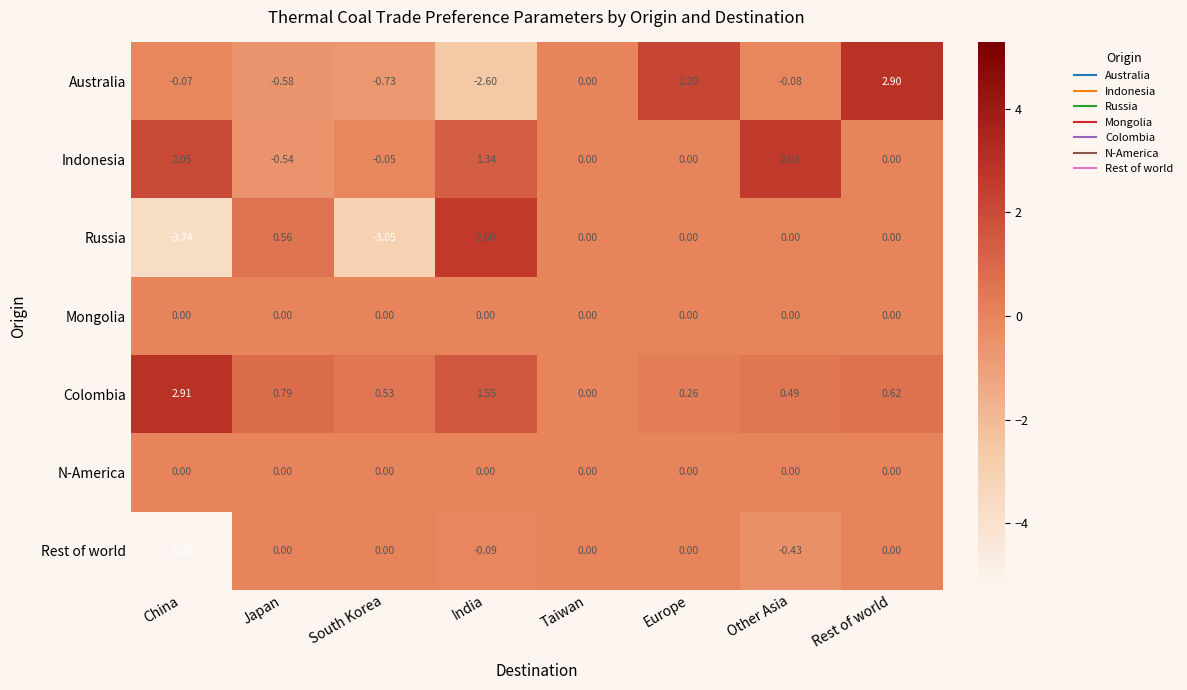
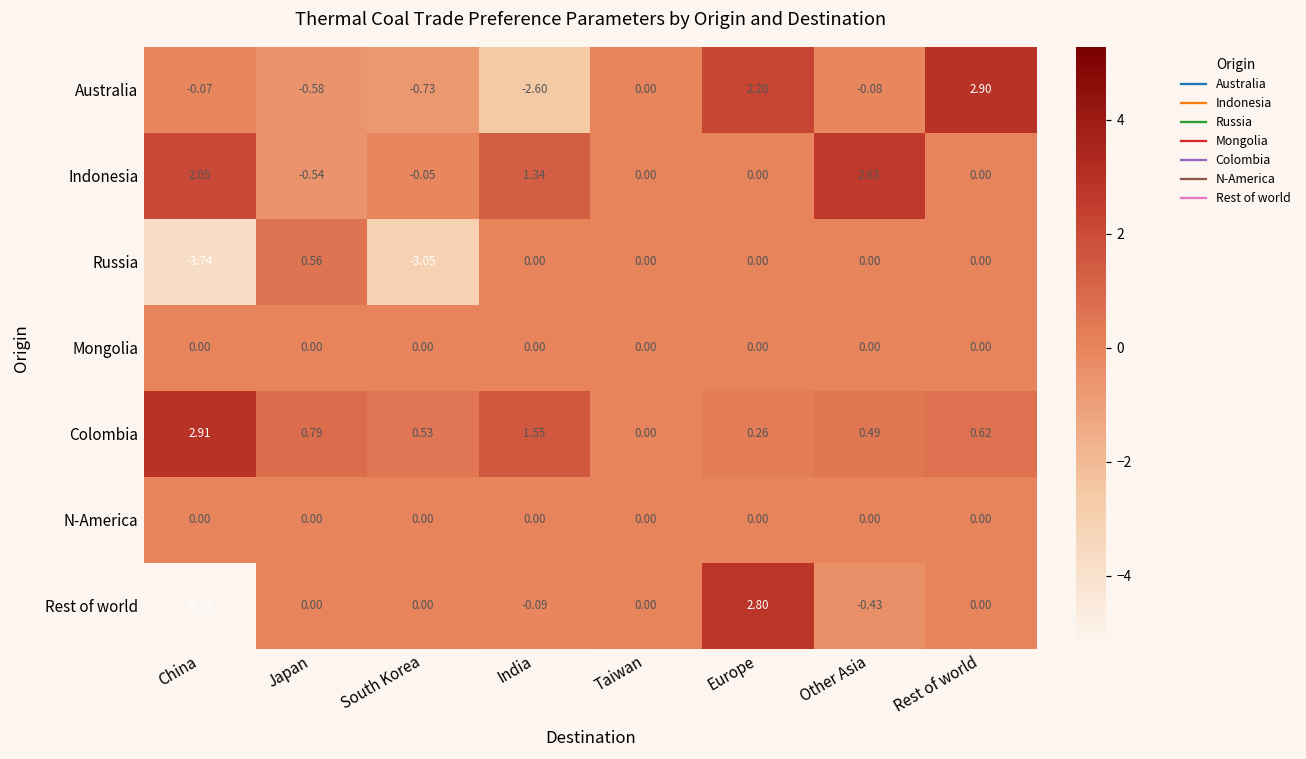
  {
    "Australia": {
      "China": -0.07,
      "Japan": -0.58,
      "South Korea": -0.73,
      "India": -2.60,
      "Taiwan": 0.00,
      "Europe": 2.20,
      "Other Asia": -0.08,
      "Rest of world": 2.90
    },
    "Indonesia": {
      "China": 2.05,
      "Japan": -0.54,
      "South Korea": -0.05,
      "India": 1.34,
      "Taiwan": 0.00,
      "Europe": 0.00,
      "Other Asia": 2.63,
      "Rest of world": 0.00
    },
    "Russia": {
      "China": -3.74,
      "Japan": 0.56,
      "South Korea": -3.05,
-     "India": 2.60,
+     "India": 0.00,
      "Taiwan": 0.00,
      "Europe": 0.00,
      "Other Asia": 0.00,
      "Rest of world": 0.00
    },
    "Mongolia": {
      "China": 0.00,
      "Japan": 0.00,
      "South Korea": 0.00,
      "India": 0.00,
      "Taiwan": 0.00,
      "Europe": 0.00,
      "Other Asia": 0.00,
      "Rest of world": 0.00
    },
    "Colombia": {
      "China": 2.91,
      "Japan": 0.79,
      "South Korea": 0.53,
      "India": 1.55,
      "Taiwan": 0.00,
      "Europe": 0.26,
      "Other Asia": 0.49,
      "Rest of world": 0.62
    },
    "N-America": {
      "China": 0.00,
      "Japan": 0.00,
      "South Korea": 0.00,
      "India": 0.00,
      "Taiwan": 0.00,
      "Europe": 0.00,
      "Other Asia": 0.00,
      "Rest of world": 0.00
    },
    "Rest of world": {
      "Japan": 0.00,
      "South Korea": 0.00,
      "India": -0.09,
      "Taiwan": 0.00,
-     "Europe": 0.00,
+     "Europe": 2.80,
      "Other Asia": -0.43,
      "Rest of world": 0.00
    }
  }
